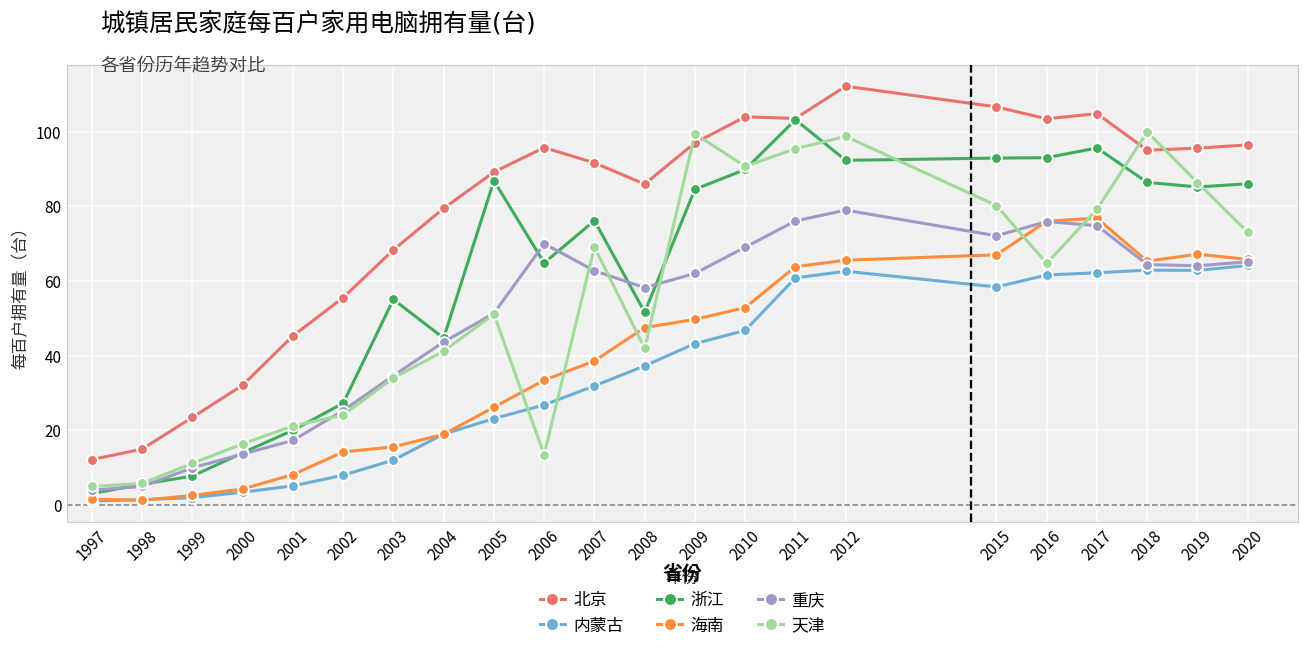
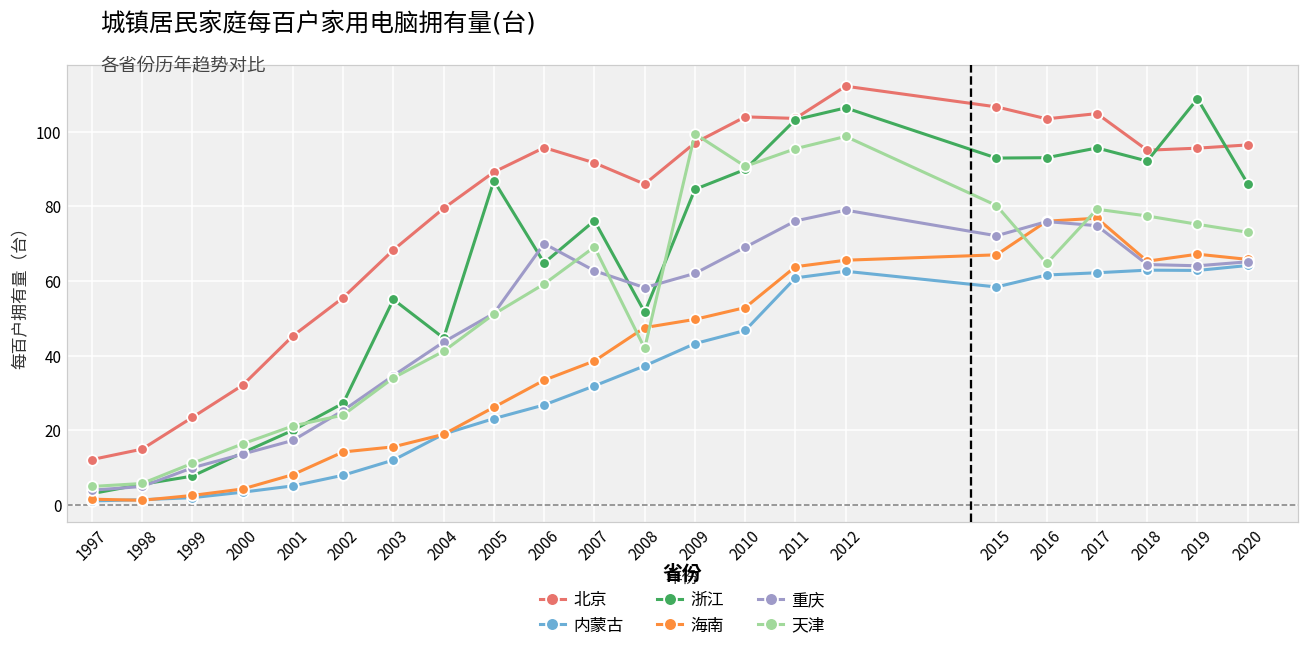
  {
    "浙江": {
      "1997": 3,
      "1999": 8,
      "2001": 20,
      "2002": 27,
      "2003": 55,
      "2004": 45,
      "2005": 87,
      "2006": 65,
      "2007": 76,
      "2008": 52,
      "2009": 85,
      "2010": 90,
-     "2012": 92,
+     "2012": 106,
      "2015": 93,
      "2016": 93,
      "2017": 96,
-     "2018": 86,
-     "2019": 85,
+     "2018": 92,
+     "2019": 109,
      "2020": 86
    },
    "天津": {
      "1997": 5,
      "1999": 11,
      "2000": 16,
      "2001": 21,
      "2002": 24,
      "2004": 41,
-     "2006": 14,
+     "2006": 59,
      "2007": 69,
      "2008": 42,
      "2009": 99,
      "2010": 91,
      "2011": 95,
      "2012": 99,
      "2015": 80,
      "2016": 65,
      "2017": 79,
-     "2018": 100,
-     "2019": 86,
+     "2018": 77,
+     "2019": 75,
      "2020": 73
    }
  }
